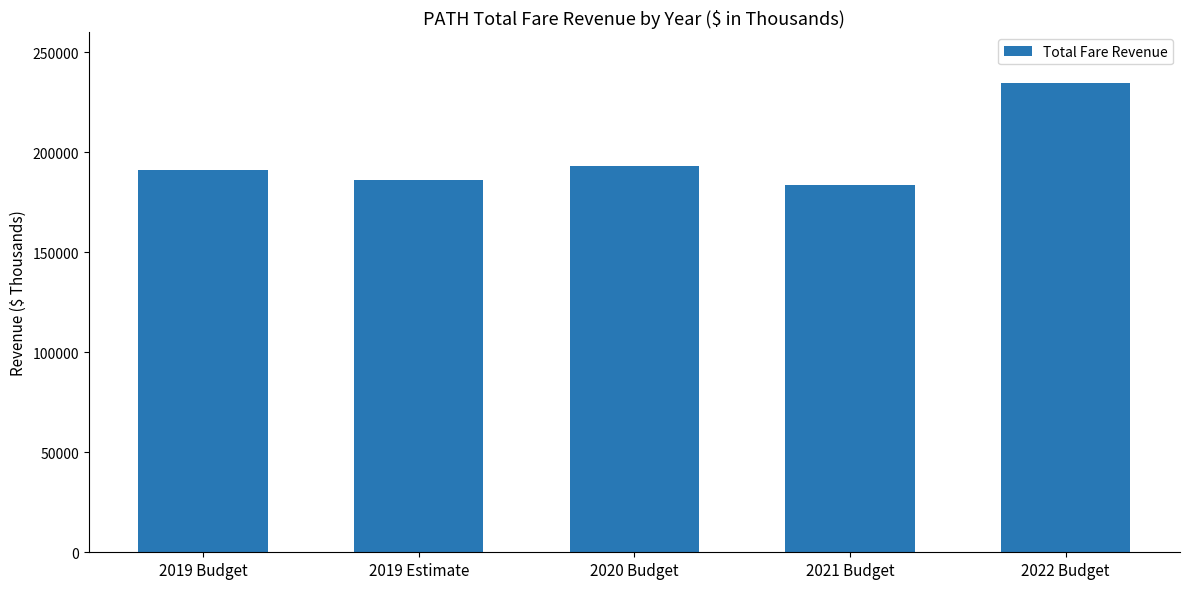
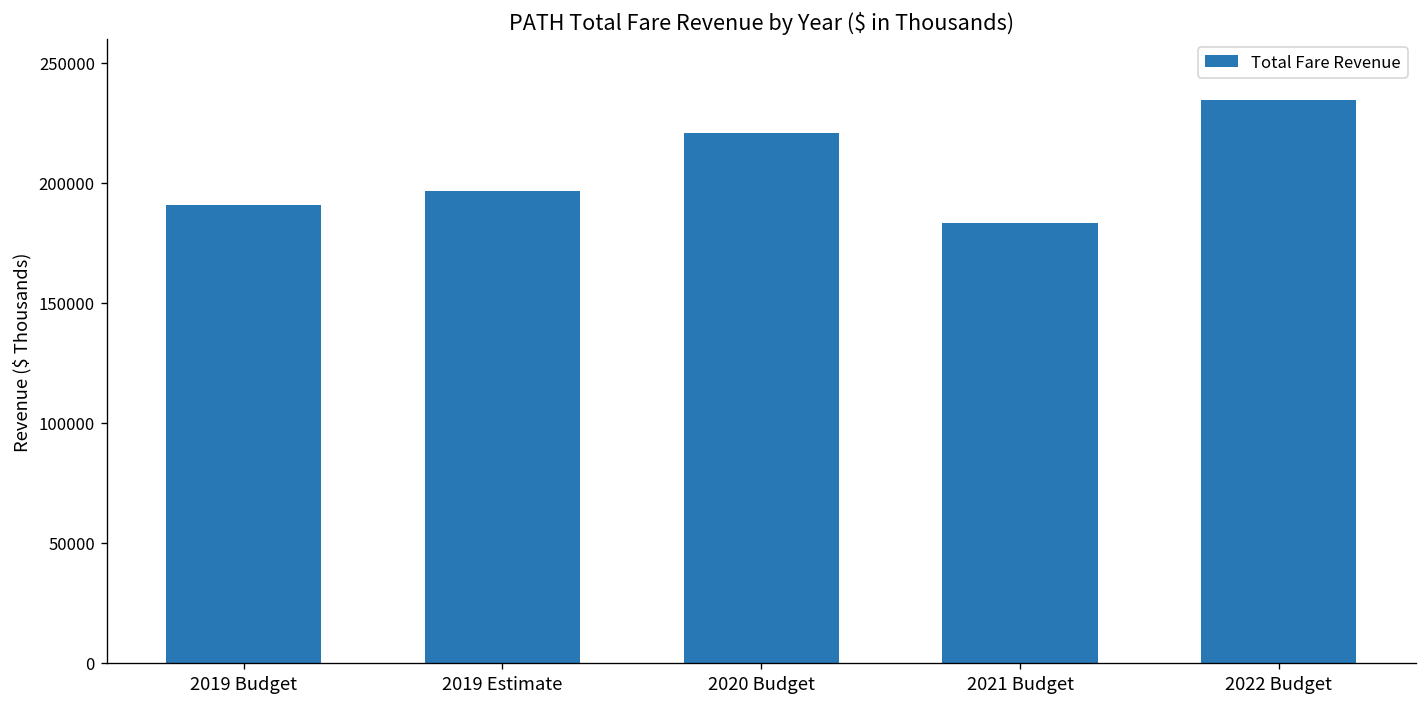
  {
    "2019 Budget": 191000,
-   "2019 Estimate": 186000,
-   "2020 Budget": 193000,
+   "2019 Estimate": 197000,
+   "2020 Budget": 221000,
    "2021 Budget": 183000,
    "2022 Budget": 235000
  }
